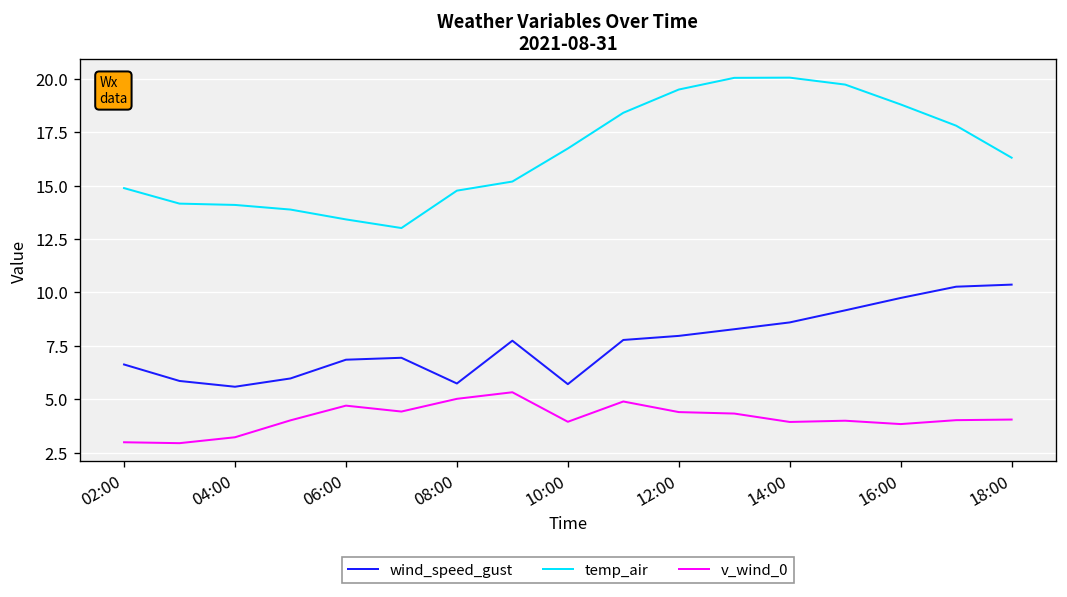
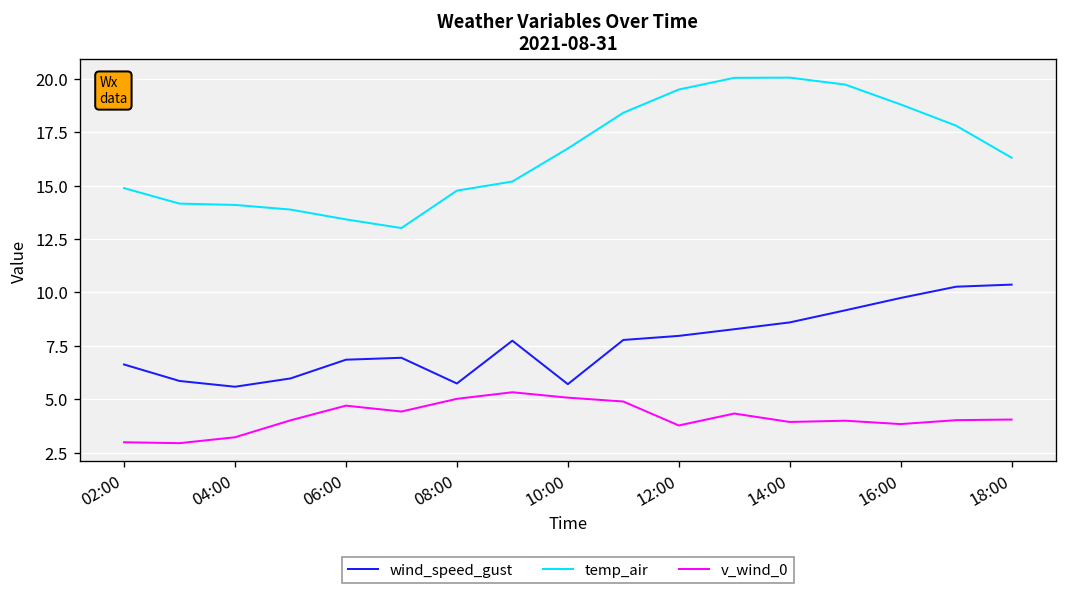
  {
    "wind_speed_gust": {
      "02:00": 6.6,
      "04:00": 5.6,
      "06:00": 6.9,
      "08:00": 5.7,
      "10:00": 5.7,
      "12:00": 8.0,
      "14:00": 8.6,
      "16:00": 9.7,
      "18:00": 10.4
    },
    "temp_air": {
      "02:00": 14.9,
      "04:00": 14.1,
      "06:00": 13.4,
      "08:00": 14.8,
      "10:00": 16.7,
      "12:00": 19.5,
      "14:00": 20.1,
      "16:00": 18.8,
      "18:00": 16.3
    },
    "v_wind_0": {
      "02:00": 3.0,
      "04:00": 3.2,
      "06:00": 4.7,
      "08:00": 5.0,
-     "10:00": 3.9,
-     "12:00": 4.4,
+     "10:00": 5.1,
+     "12:00": 3.8,
      "14:00": 3.9,
      "16:00": 3.8,
      "18:00": 4.1
    }
  }
